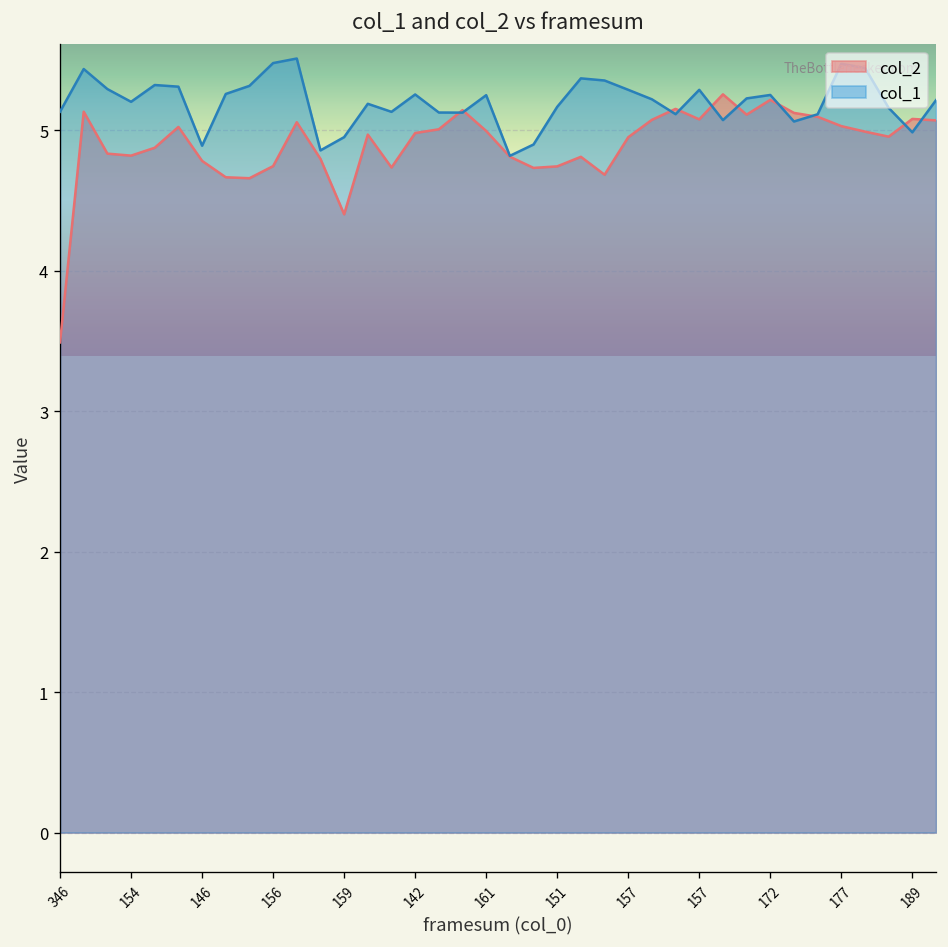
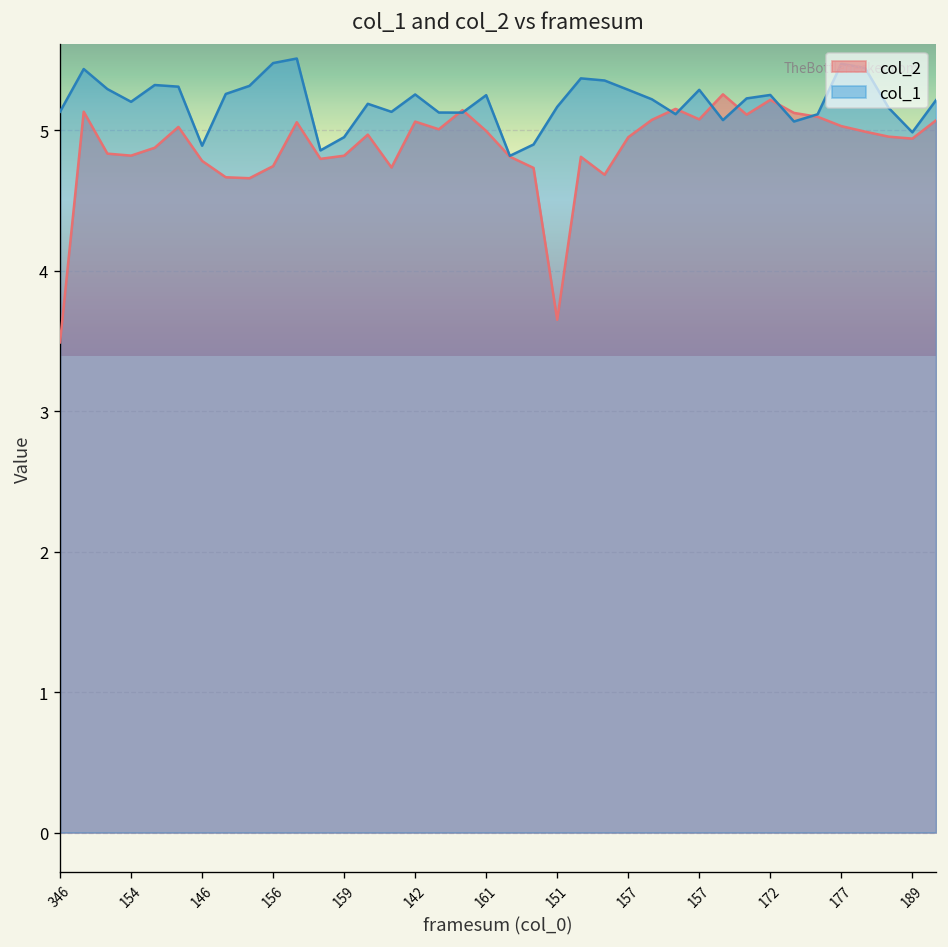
  {
    "col_2": {
      "346": 3.49,
      "154": 4.82,
      "146": 4.78,
      "156": 4.74,
-     "159": 4.40,
-     "142": 4.98,
+     "159": 4.82,
+     "142": 5.06,
      "161": 4.99,
-     "151": 4.74,
+     "151": 3.65,
      "172": 5.22,
      "177": 5.03,
-     "189": 5.08
+     "189": 4.94
    },
    "col_1": {
      "346": 5.13,
      "154": 5.20,
      "146": 4.89,
      "156": 5.48,
      "159": 4.95,
      "142": 5.25,
      "161": 5.25,
      "151": 5.17,
      "172": 5.25,
      "189": 4.98
    }
  }
